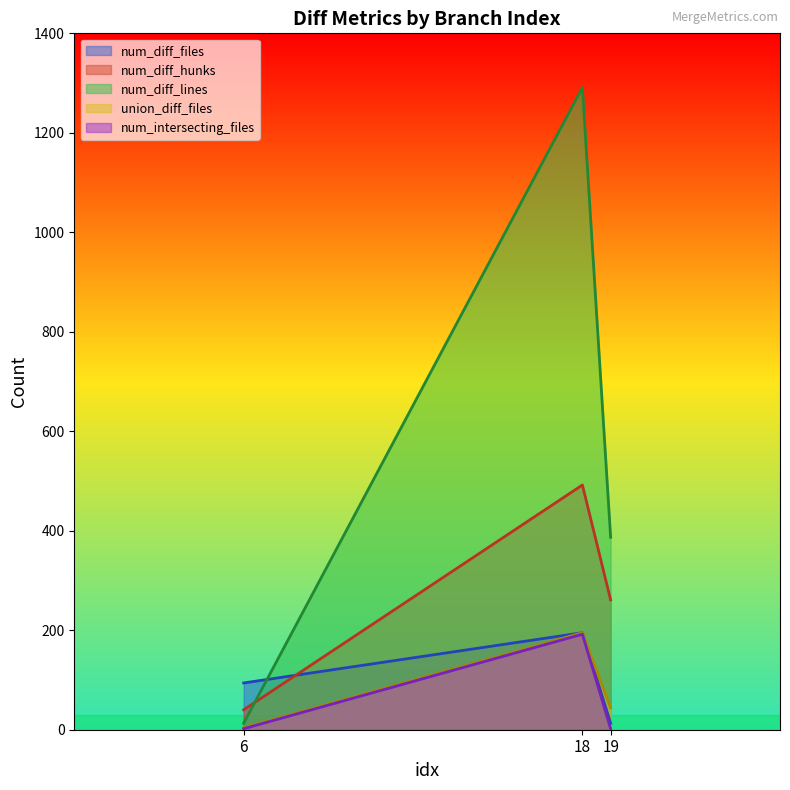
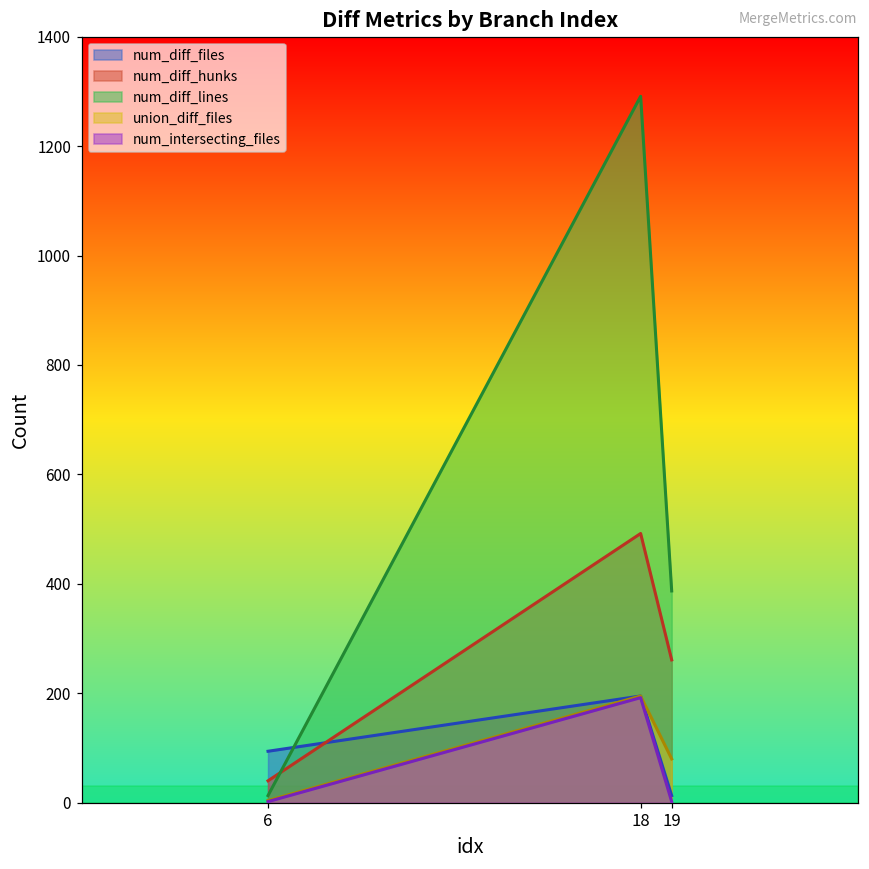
  {
    "num_diff_files": {
      "6": 90,
      "19": 10
    },
    "num_diff_hunks": {
      "6": 40,
      "18": 490,
      "19": 260
    },
    "num_diff_lines": {
      "6": 10,
      "18": 1290,
      "19": 390
    },
    "union_diff_files": {
-     "19": 40
+     "19": 80
    },
    "num_intersecting_files": {
      "19": 0
    }
  }
